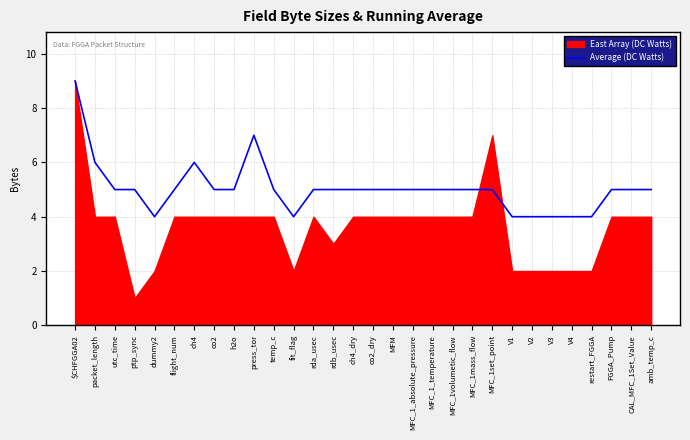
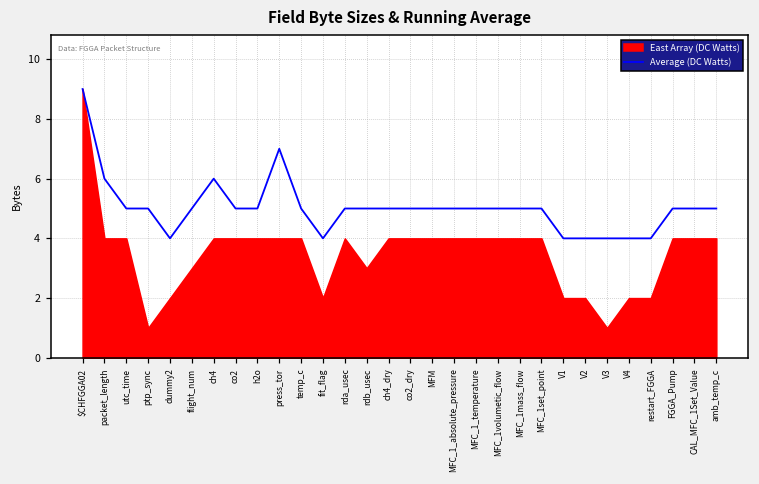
  {
    "Average (DC Watts)": {
      "packet_length": 6,
      "utc_time": 5,
      "ptp_sync": 5,
      "dummy2": 4,
      "flight_num": 5,
      "ch4": 6,
      "co2": 5,
      "h2o": 5,
      "press_tor": 7,
      "temp_c": 5,
      "fit_flag": 4,
      "rda_usec": 5,
      "rdb_usec": 5,
      "ch4_dry": 5,
      "co2_dry": 5,
      "MFM": 5,
      "MFC_1_absolute_pressure": 5,
      "MFC_1_temperature": 5,
      "MFC_1volumetic_flow": 5,
      "MFC_1mass_flow": 5,
      "MFC_1set_point": 5,
      "V1": 4,
      "V2": 4,
      "V3": 4,
      "V4": 4,
      "restart_FGGA": 4,
      "FGGA_Pump": 5,
      "CAL_MFC_1Set_Value": 5,
      "amb_temp_c": 5
    },
    "East Array (DC Watts)": {
      "packet_length": 4,
      "utc_time": 4,
      "ptp_sync": 1,
      "dummy2": 2,
-     "flight_num": 4,
+     "flight_num": 3,
      "ch4": 4,
      "co2": 4,
      "h2o": 4,
      "press_tor": 4,
      "temp_c": 4,
      "fit_flag": 2,
      "rda_usec": 4,
      "rdb_usec": 3,
      "ch4_dry": 4,
      "co2_dry": 4,
      "MFM": 4,
      "MFC_1_absolute_pressure": 4,
      "MFC_1_temperature": 4,
      "MFC_1volumetic_flow": 4,
      "MFC_1mass_flow": 4,
-     "MFC_1set_point": 7,
+     "MFC_1set_point": 4,
      "V1": 2,
      "V2": 2,
-     "V3": 2,
+     "V3": 1,
      "V4": 2,
      "restart_FGGA": 2,
      "FGGA_Pump": 4,
      "CAL_MFC_1Set_Value": 4,
      "amb_temp_c": 4
    }
  }
